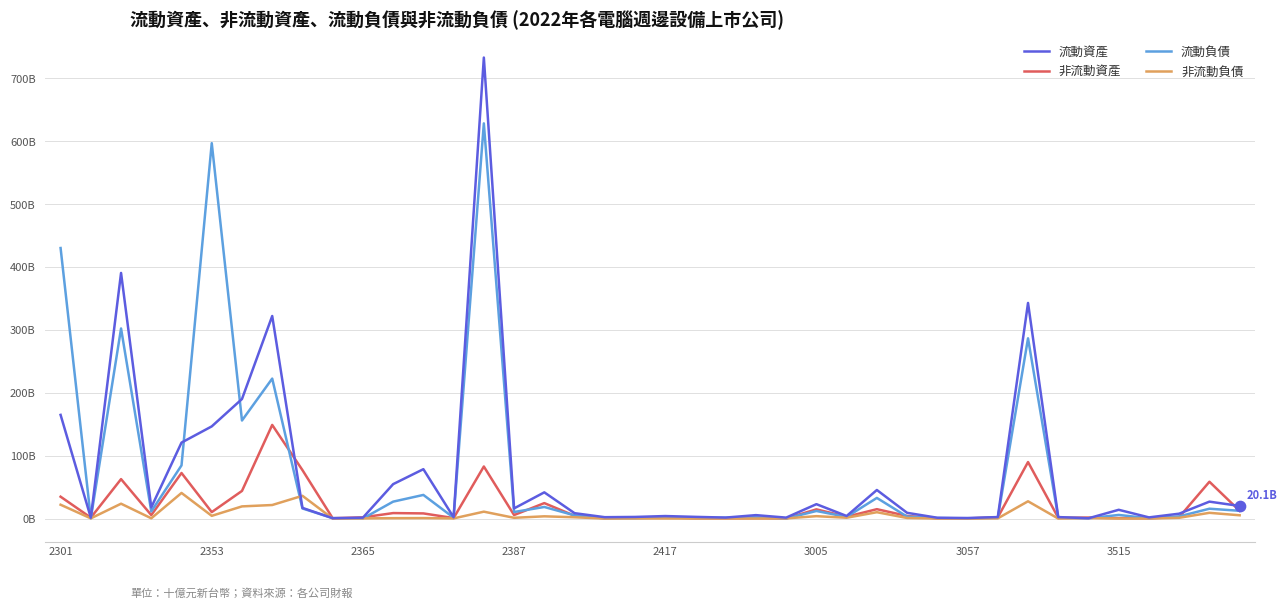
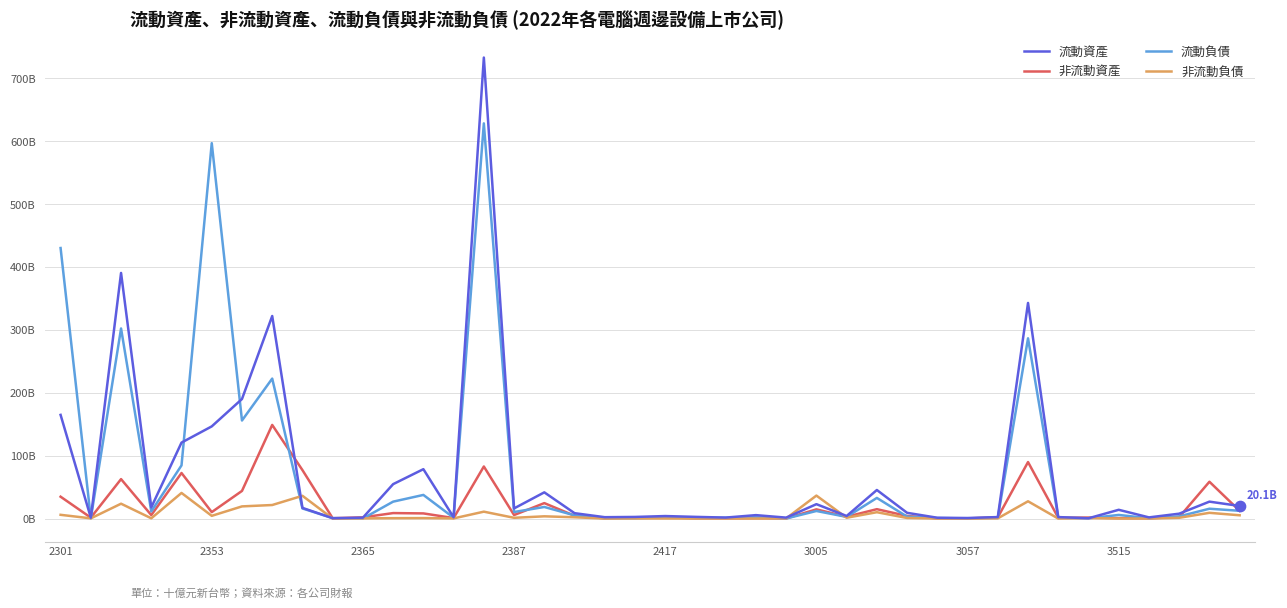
  {
    "非流動資產": {
      "2301": 30000000000,
      "2353": 10000000000,
      "2387": 10000000000
    },
    "流動負債": {
      "2301": 430000000000,
      "2353": 600000000000,
      "2387": 10000000000,
      "3515": 10000000000
    },
    "非流動負債": {
-     "2301": 20000000000,
+     "2301": 10000000000,
      "2353": 0,
      "2387": 0,
-     "3005": 0
+     "3005": 40000000000
    }
  }
